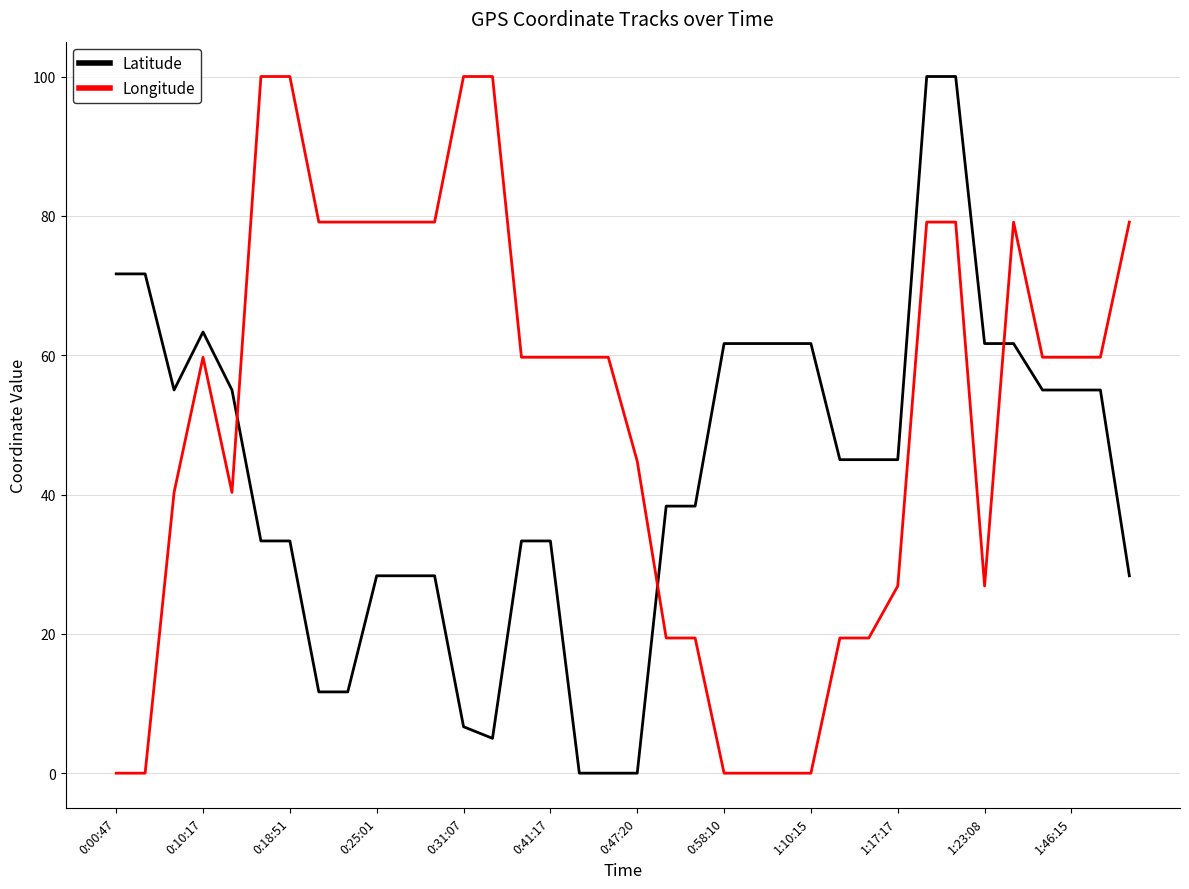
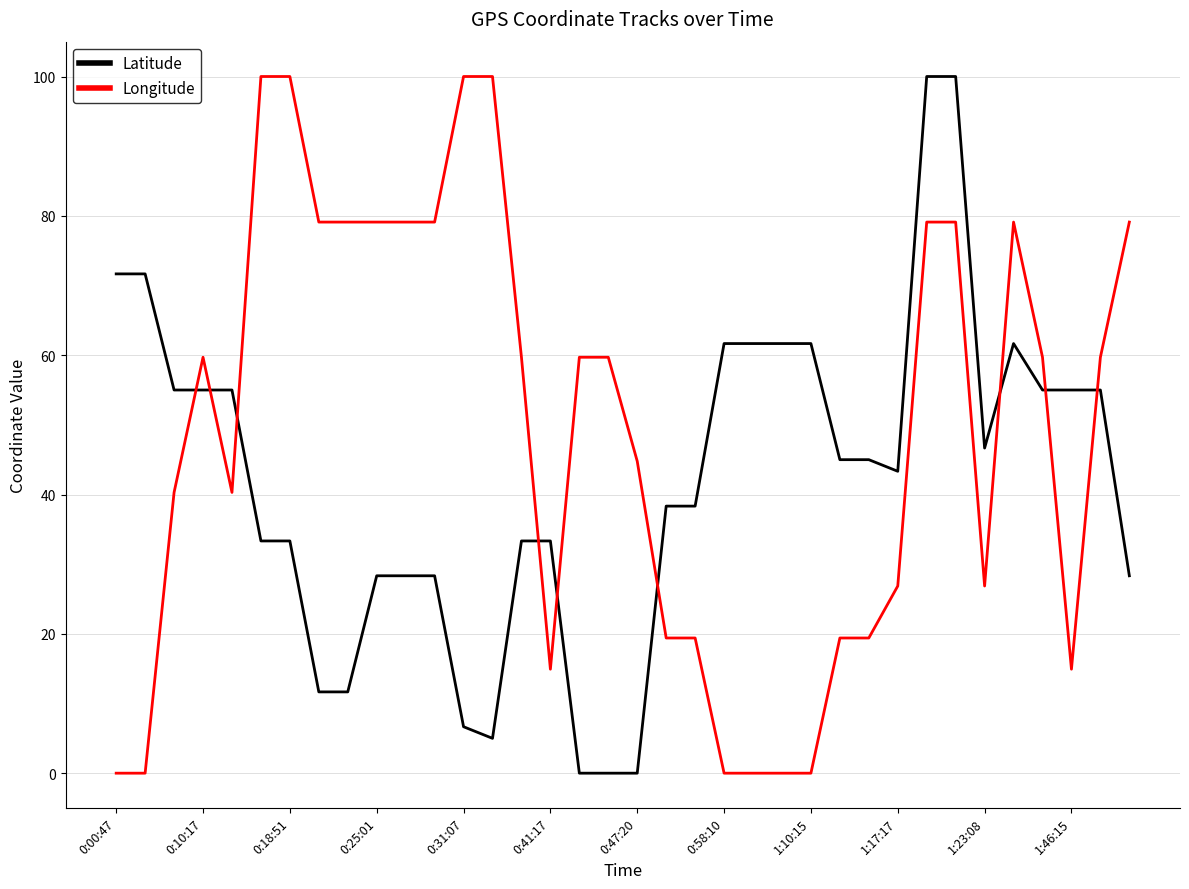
  {
    "Latitude": {
      "0:00:47": 72,
-     "0:10:17": 63,
+     "0:10:17": 55,
      "0:18:51": 33,
      "0:25:01": 28,
      "0:31:07": 7,
      "0:41:17": 33,
      "0:47:20": 0,
      "0:58:10": 62,
      "1:10:15": 62,
-     "1:17:17": 45,
-     "1:23:08": 62,
+     "1:17:17": 43,
+     "1:23:08": 47,
      "1:46:15": 55
    },
    "Longitude": {
      "0:00:47": 0,
      "0:10:17": 60,
      "0:18:51": 100,
      "0:25:01": 79,
      "0:31:07": 100,
-     "0:41:17": 60,
+     "0:41:17": 15,
      "0:47:20": 45,
      "0:58:10": 0,
      "1:10:15": 0,
      "1:17:17": 27,
      "1:23:08": 27,
-     "1:46:15": 60
+     "1:46:15": 15
    }
  }
